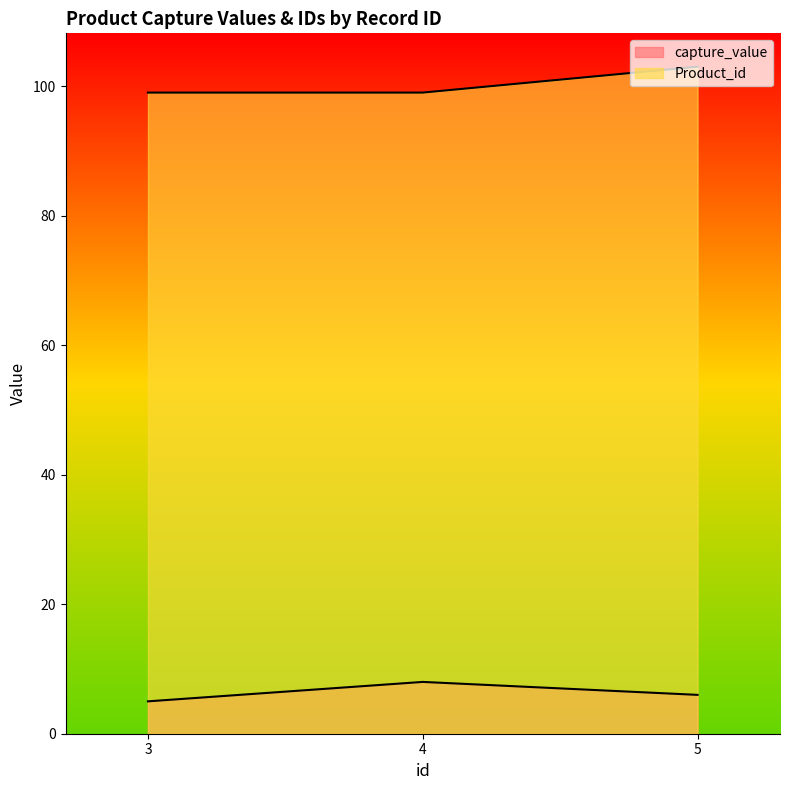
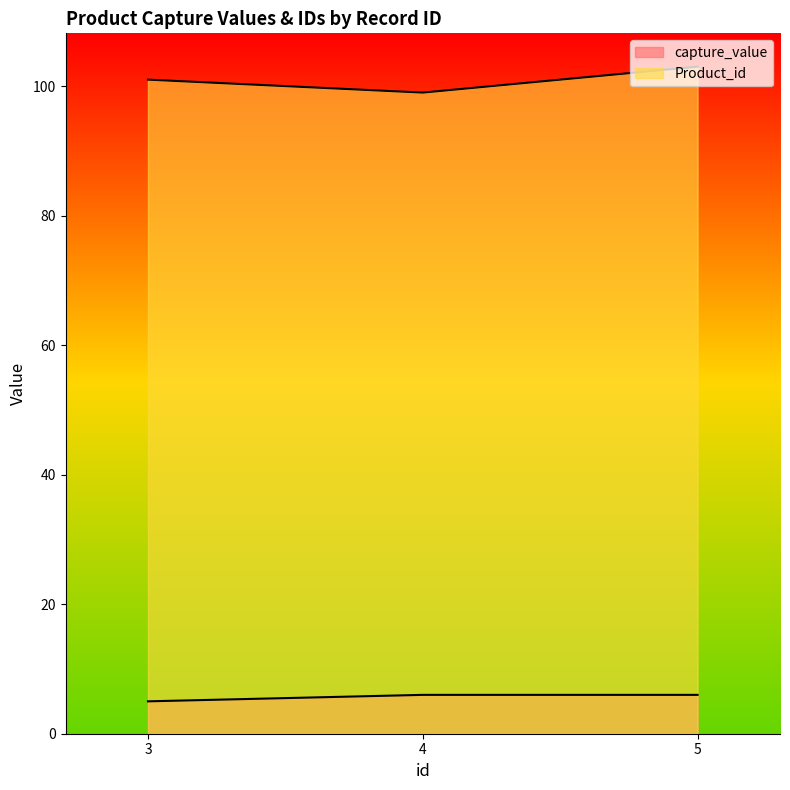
  {
    "capture_value": {
      "3": 5,
-     "4": 8,
+     "4": 6,
      "5": 6
    },
    "Product_id": {
-     "3": 99,
+     "3": 101,
      "4": 99
    }
  }
